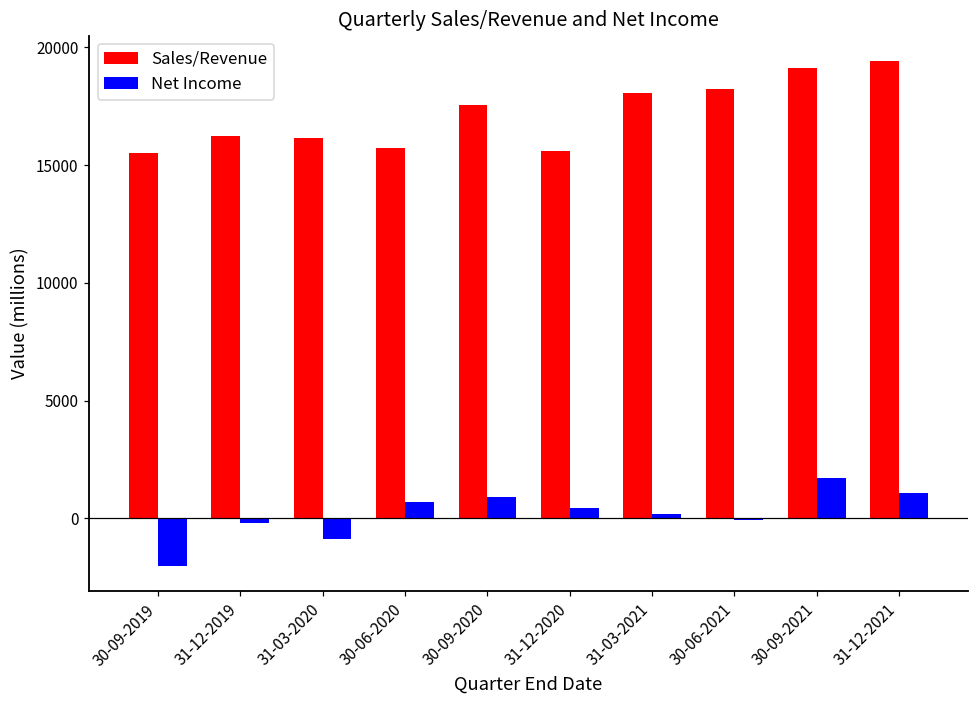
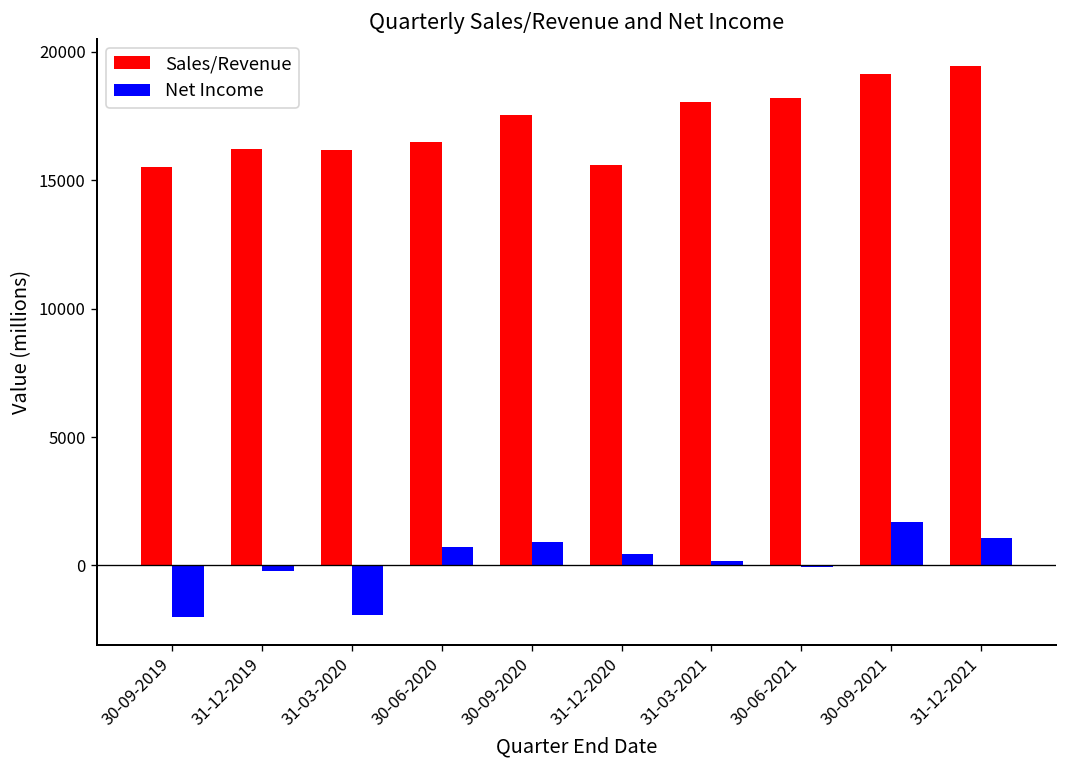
  {
    "Sales/Revenue": {
      "30-09-2019": 15500,
      "31-12-2019": 16200,
      "31-03-2020": 16200,
-     "30-06-2020": 15700,
+     "30-06-2020": 16500,
      "30-09-2020": 17500,
      "31-12-2020": 15600,
      "31-03-2021": 18100,
      "30-06-2021": 18200,
      "30-09-2021": 19100,
      "31-12-2021": 19400
    },
    "Net Income": {
      "30-09-2019": -2000,
      "31-12-2019": -200,
-     "31-03-2020": -900,
+     "31-03-2020": -1900,
      "30-06-2020": 700,
      "30-09-2020": 900,
      "31-12-2020": 500,
      "31-03-2021": 200,
      "30-09-2021": 1700,
      "31-12-2021": 1100
    }
  }
